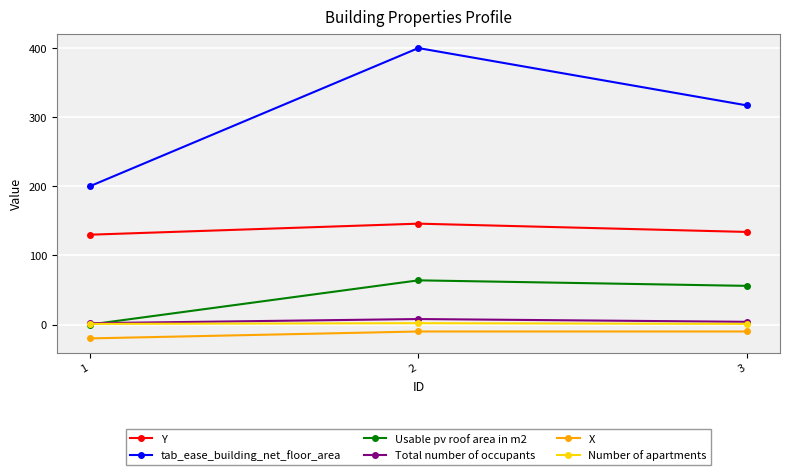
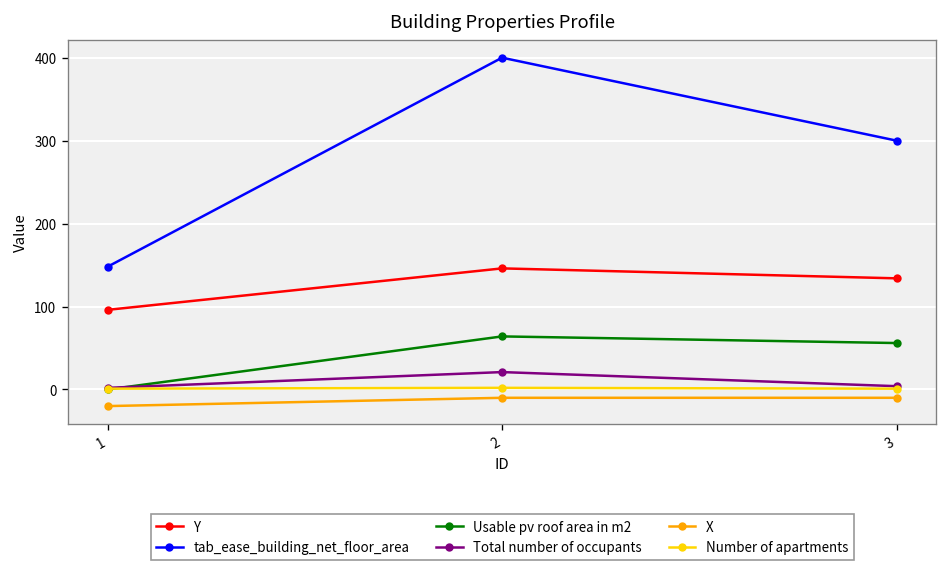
  {
    "Y": {
-     "1": 130,
+     "1": 100,
      "2": 150,
      "3": 130
    },
    "tab_ease_building_net_floor_area": {
-     "1": 200,
+     "1": 150,
      "2": 400,
-     "3": 320
+     "3": 300
    },
    "Usable pv roof area in m2": {
      "2": 60,
      "3": 60
    },
    "Total number of occupants": {
-     "2": 10
+     "2": 20
    }
  }
